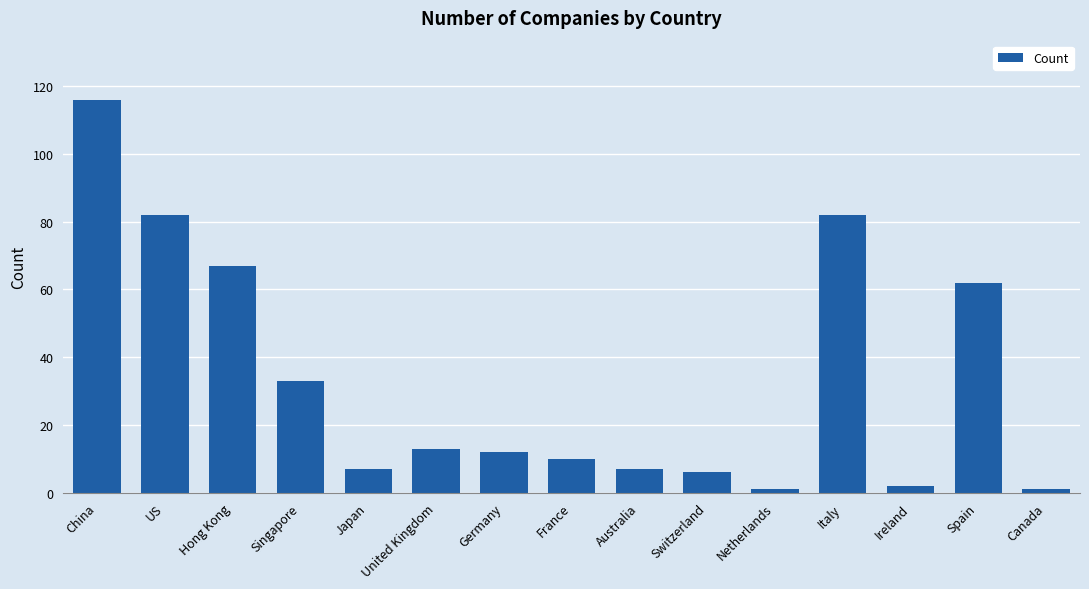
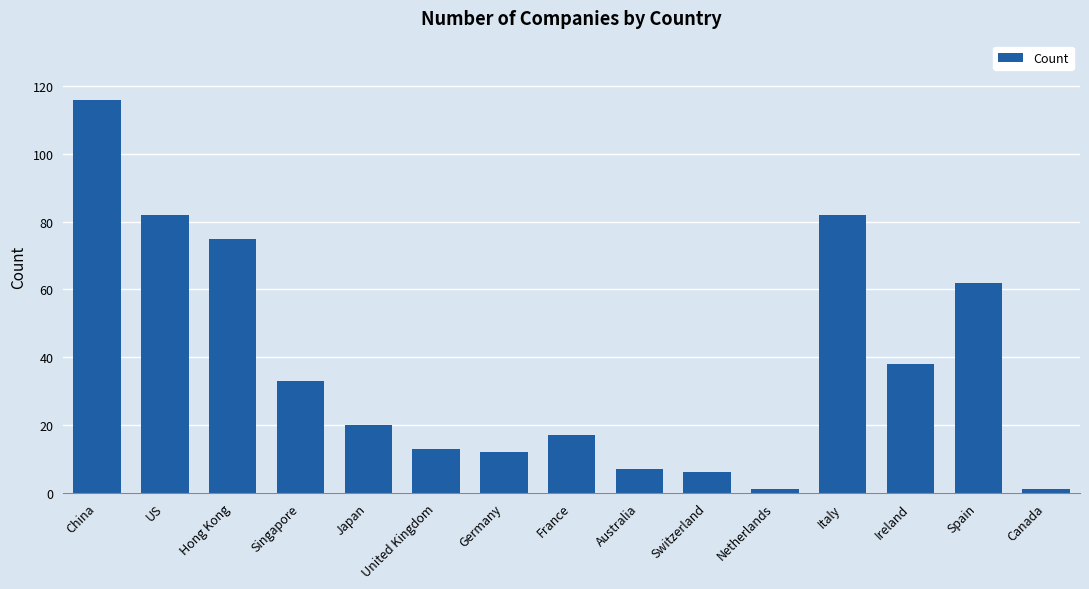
  {
    "China": 116,
    "US": 82,
-   "Hong Kong": 67,
+   "Hong Kong": 75,
    "Singapore": 33,
-   "Japan": 7,
+   "Japan": 20,
    "United Kingdom": 13,
    "Germany": 12,
-   "France": 10,
+   "France": 17,
    "Australia": 7,
    "Switzerland": 6,
    "Netherlands": 1,
    "Italy": 82,
-   "Ireland": 2,
+   "Ireland": 38,
    "Spain": 62,
    "Canada": 1
  }
